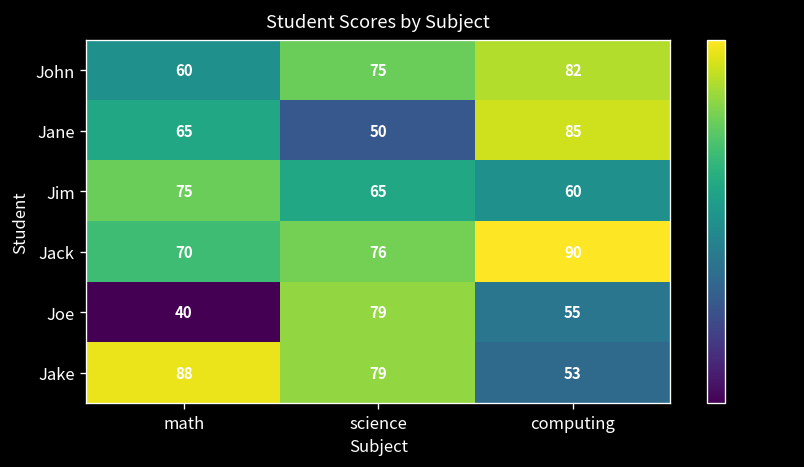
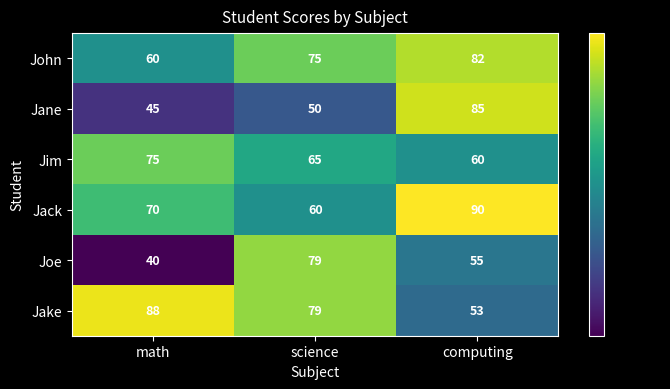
  {
    "John": {
      "math": 60,
      "science": 75,
      "computing": 82
    },
    "Jane": {
-     "math": 65,
+     "math": 45,
      "science": 50,
      "computing": 85
    },
    "Jim": {
      "math": 75,
      "science": 65,
      "computing": 60
    },
    "Jack": {
      "math": 70,
-     "science": 76,
+     "science": 60,
      "computing": 90
    },
    "Joe": {
      "math": 40,
      "science": 79,
      "computing": 55
    },
    "Jake": {
      "math": 88,
      "science": 79,
      "computing": 53
    }
  }
